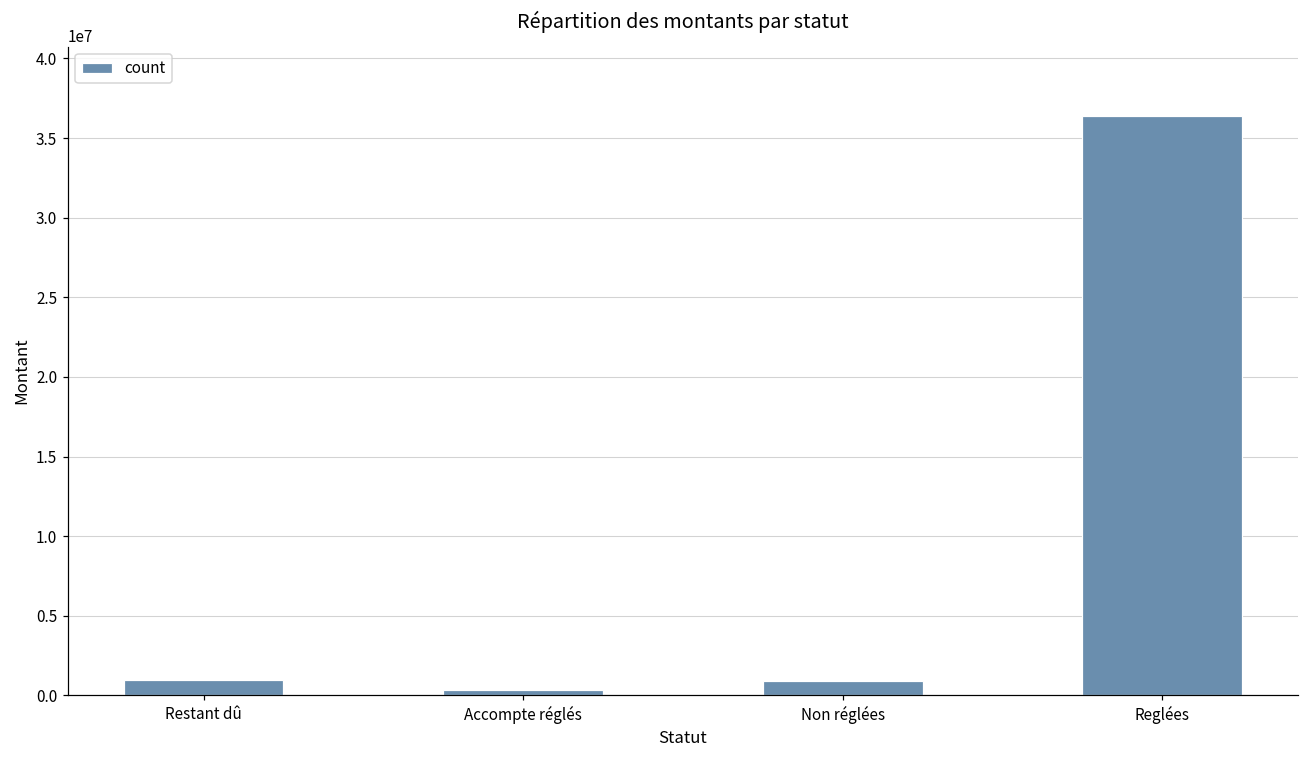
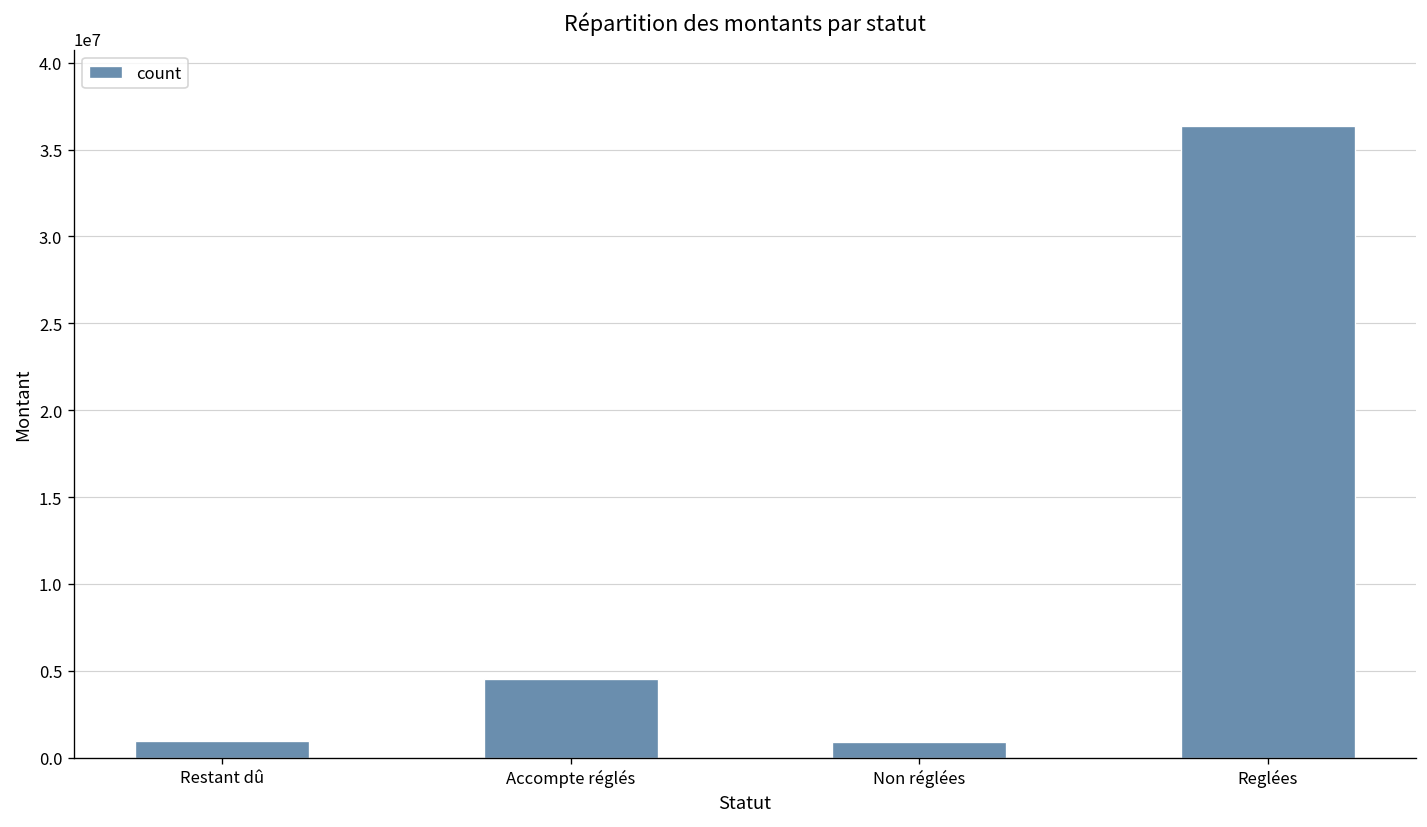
  {
    "Restant dû": 1000000,
-   "Accompte réglés": 400000,
+   "Accompte réglés": 4500000,
    "Non réglées": 900000,
    "Reglées": 36400000
  }
